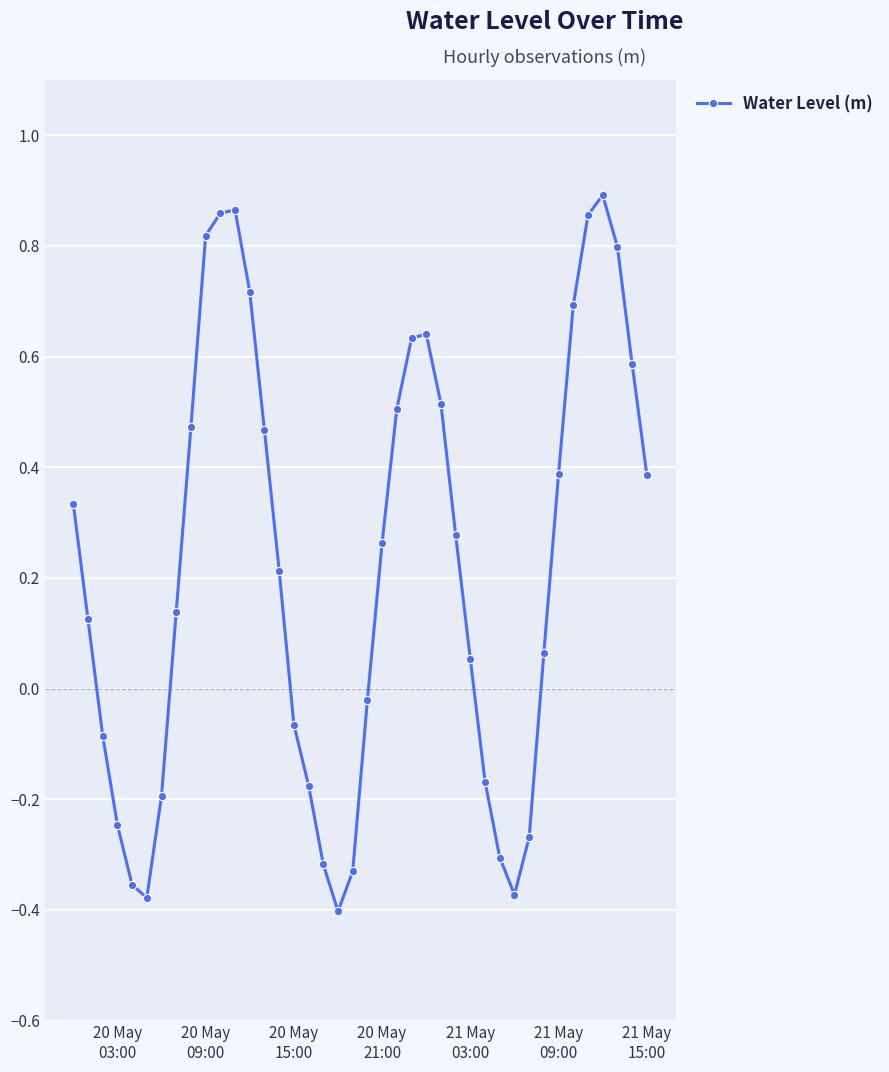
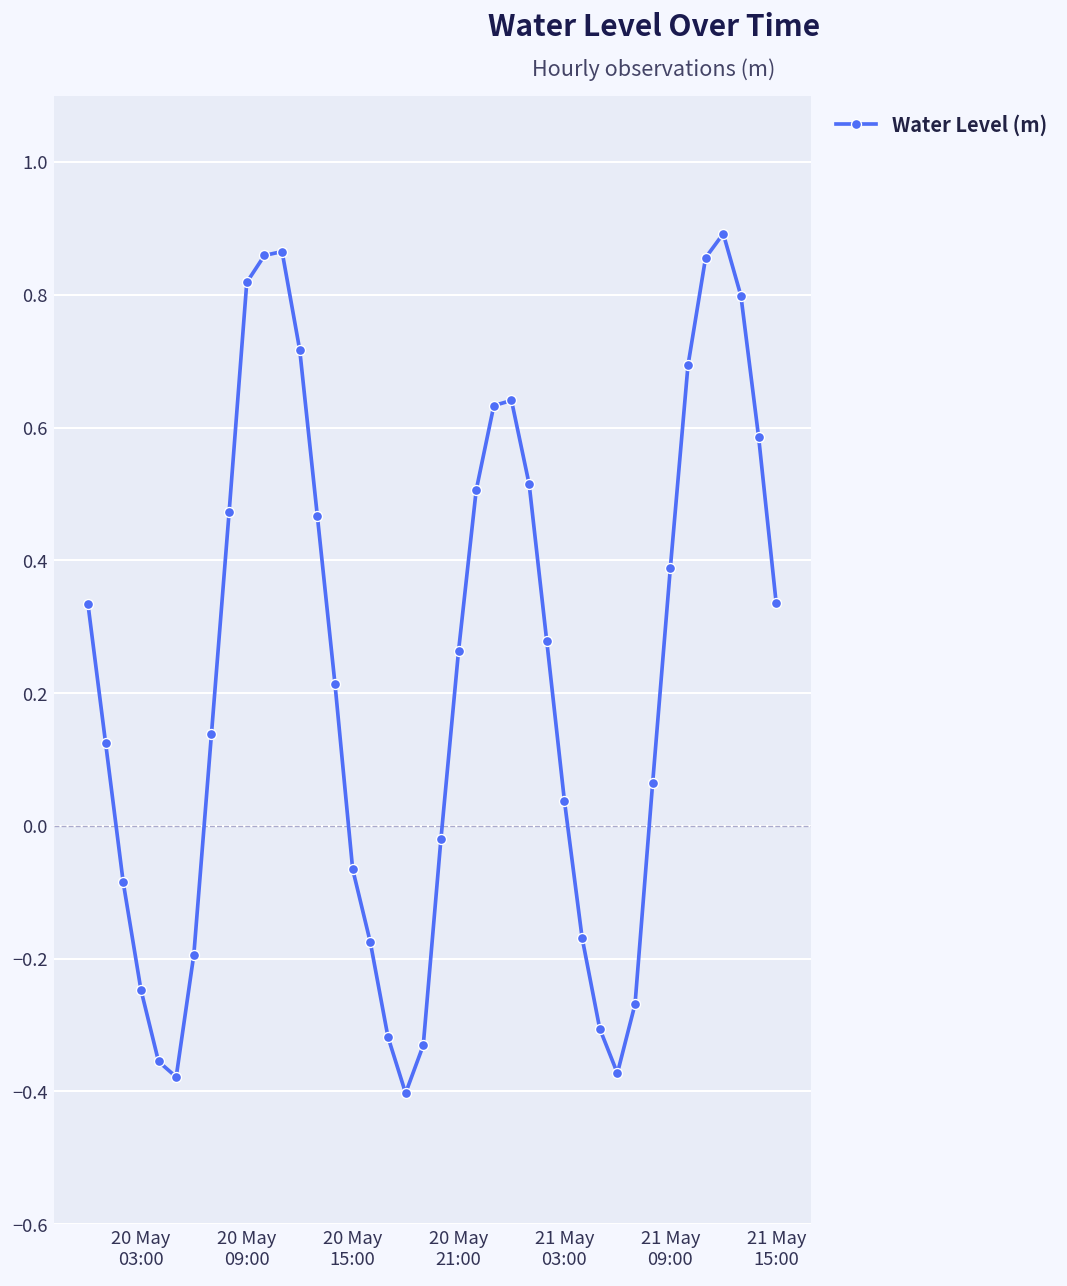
  {
    "20 May 03:00": -0.25,
    "20 May 09:00": 0.82,
    "20 May 15:00": -0.07,
    "20 May 21:00": 0.26,
-   "21 May 03:00": 0.05,
+   "21 May 03:00": 0.04,
    "21 May 09:00": 0.39,
-   "21 May 15:00": 0.39
+   "21 May 15:00": 0.34
  }
